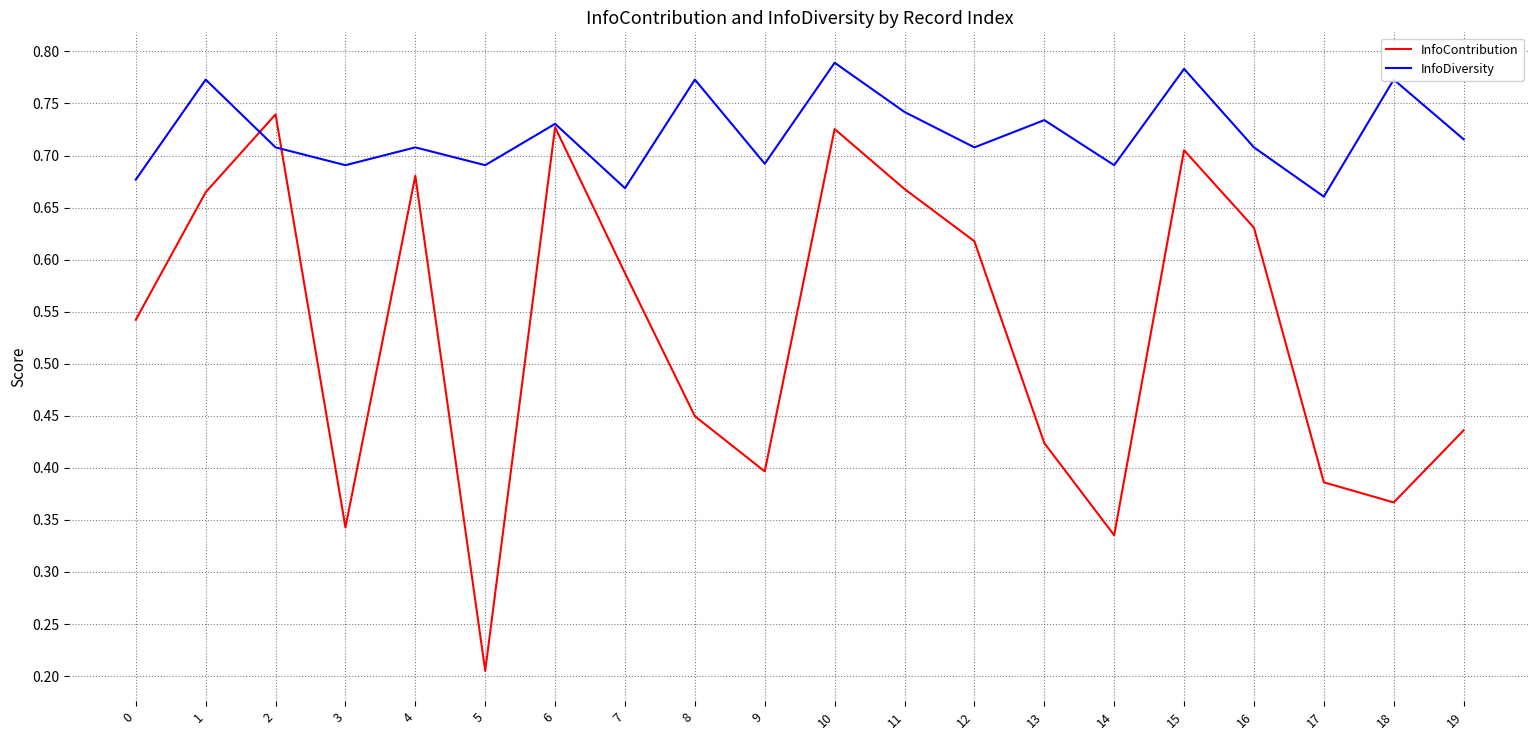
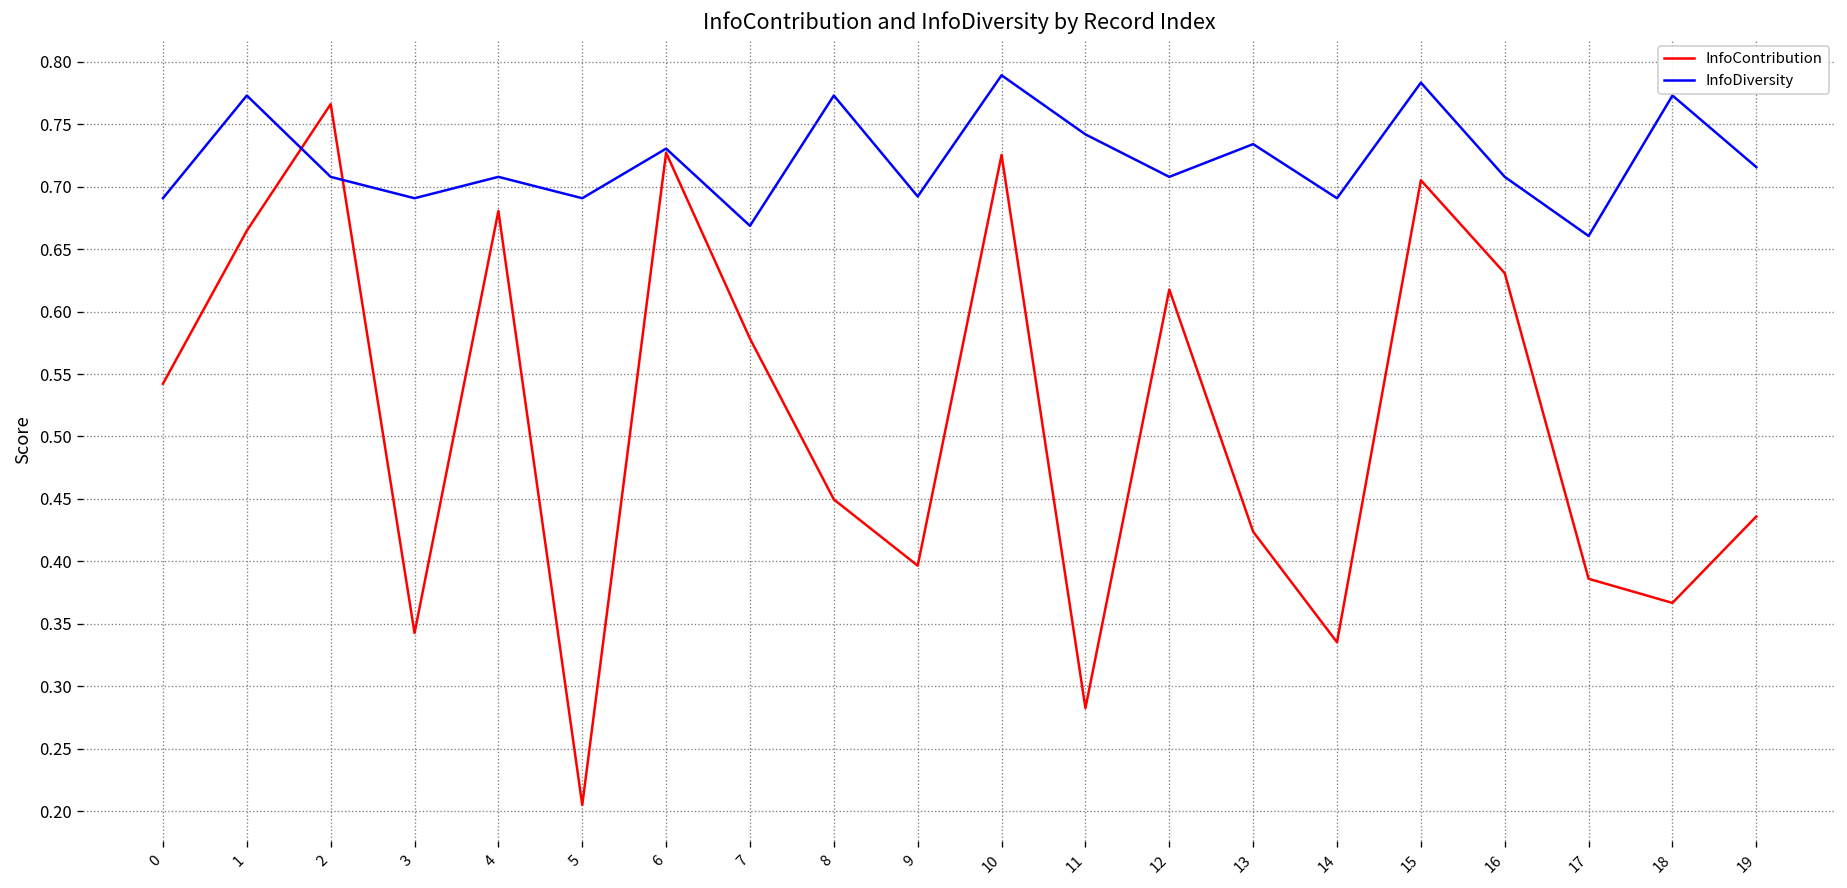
  {
    "InfoContribution": {
      "0": 0.542,
      "1": 0.665,
-     "2": 0.740,
+     "2": 0.766,
      "3": 0.343,
      "4": 0.681,
      "5": 0.205,
      "6": 0.727,
-     "7": 0.587,
+     "7": 0.578,
      "8": 0.450,
      "9": 0.397,
      "10": 0.725,
-     "11": 0.668,
+     "11": 0.283,
      "12": 0.618,
      "13": 0.424,
      "14": 0.335,
      "15": 0.705,
      "16": 0.631,
      "17": 0.386,
      "18": 0.367,
      "19": 0.436
    },
    "InfoDiversity": {
-     "0": 0.677,
+     "0": 0.691,
      "1": 0.773,
      "2": 0.708,
      "3": 0.691,
      "4": 0.708,
      "5": 0.691,
      "6": 0.730,
      "7": 0.669,
      "8": 0.773,
      "9": 0.692,
      "10": 0.789,
      "11": 0.742,
      "12": 0.708,
      "13": 0.734,
      "14": 0.691,
      "15": 0.783,
      "16": 0.708,
      "17": 0.661,
      "19": 0.716
    }
  }
